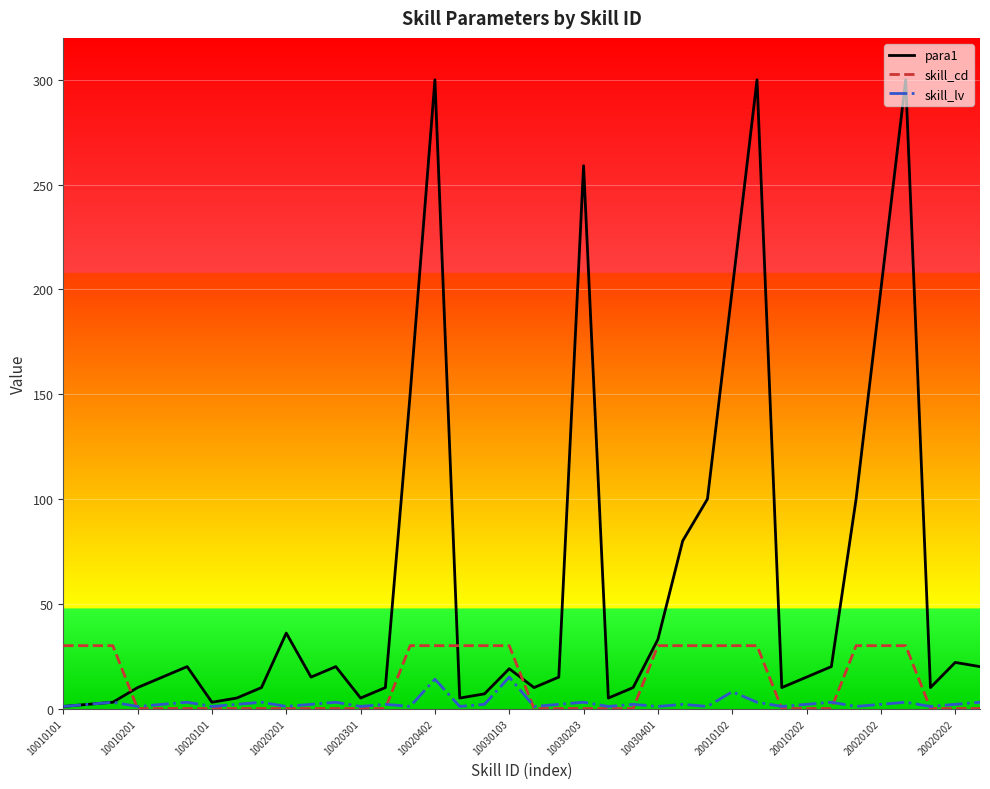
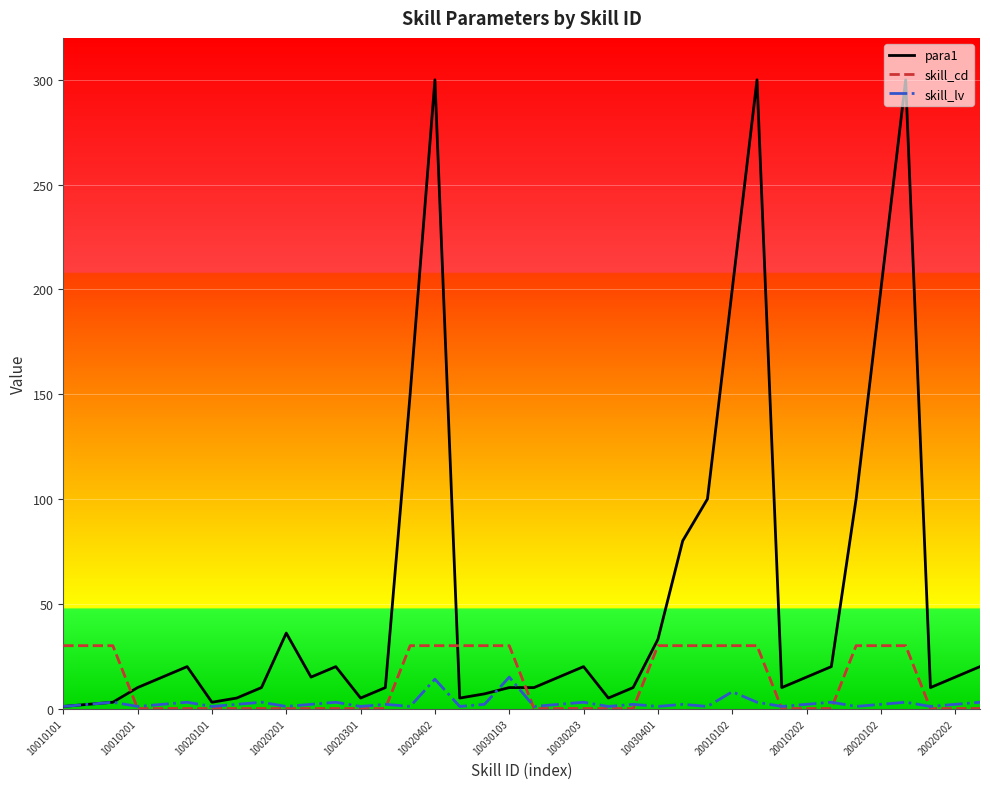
  {
    "para1": {
      "10010201": 10,
      "10020101": 3,
      "10020201": 36,
      "10020301": 5,
      "10020402": 300,
-     "10030103": 19,
-     "10030203": 259,
+     "10030103": 10,
+     "10030203": 20,
      "10030401": 33,
      "20010102": 200,
      "20010202": 15,
      "20020102": 200,
-     "20020202": 22
+     "20020202": 15
    },
    "skill_cd": {
      "10010101": 30,
      "10020402": 30,
      "10030103": 30,
      "10030203": 0,
      "10030401": 30,
      "20010102": 30,
      "20010202": 0,
      "20020102": 30,
      "20020202": 0
    },
    "skill_lv": {
      "10020402": 14,
      "10030103": 15,
      "10030203": 3,
      "10030401": 1,
      "20010102": 8,
      "20010202": 2,
      "20020102": 2,
      "20020202": 2
    }
  }
